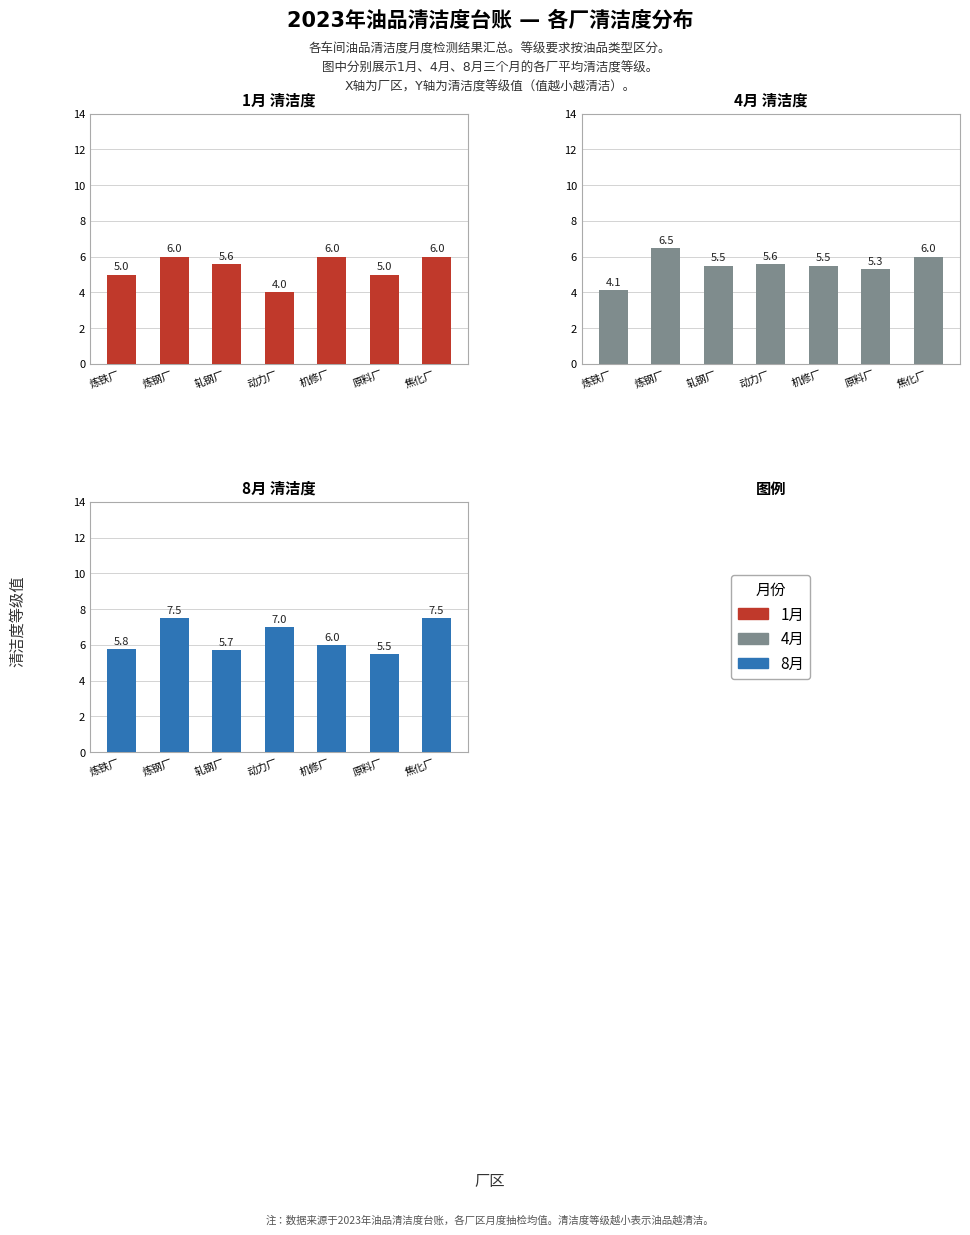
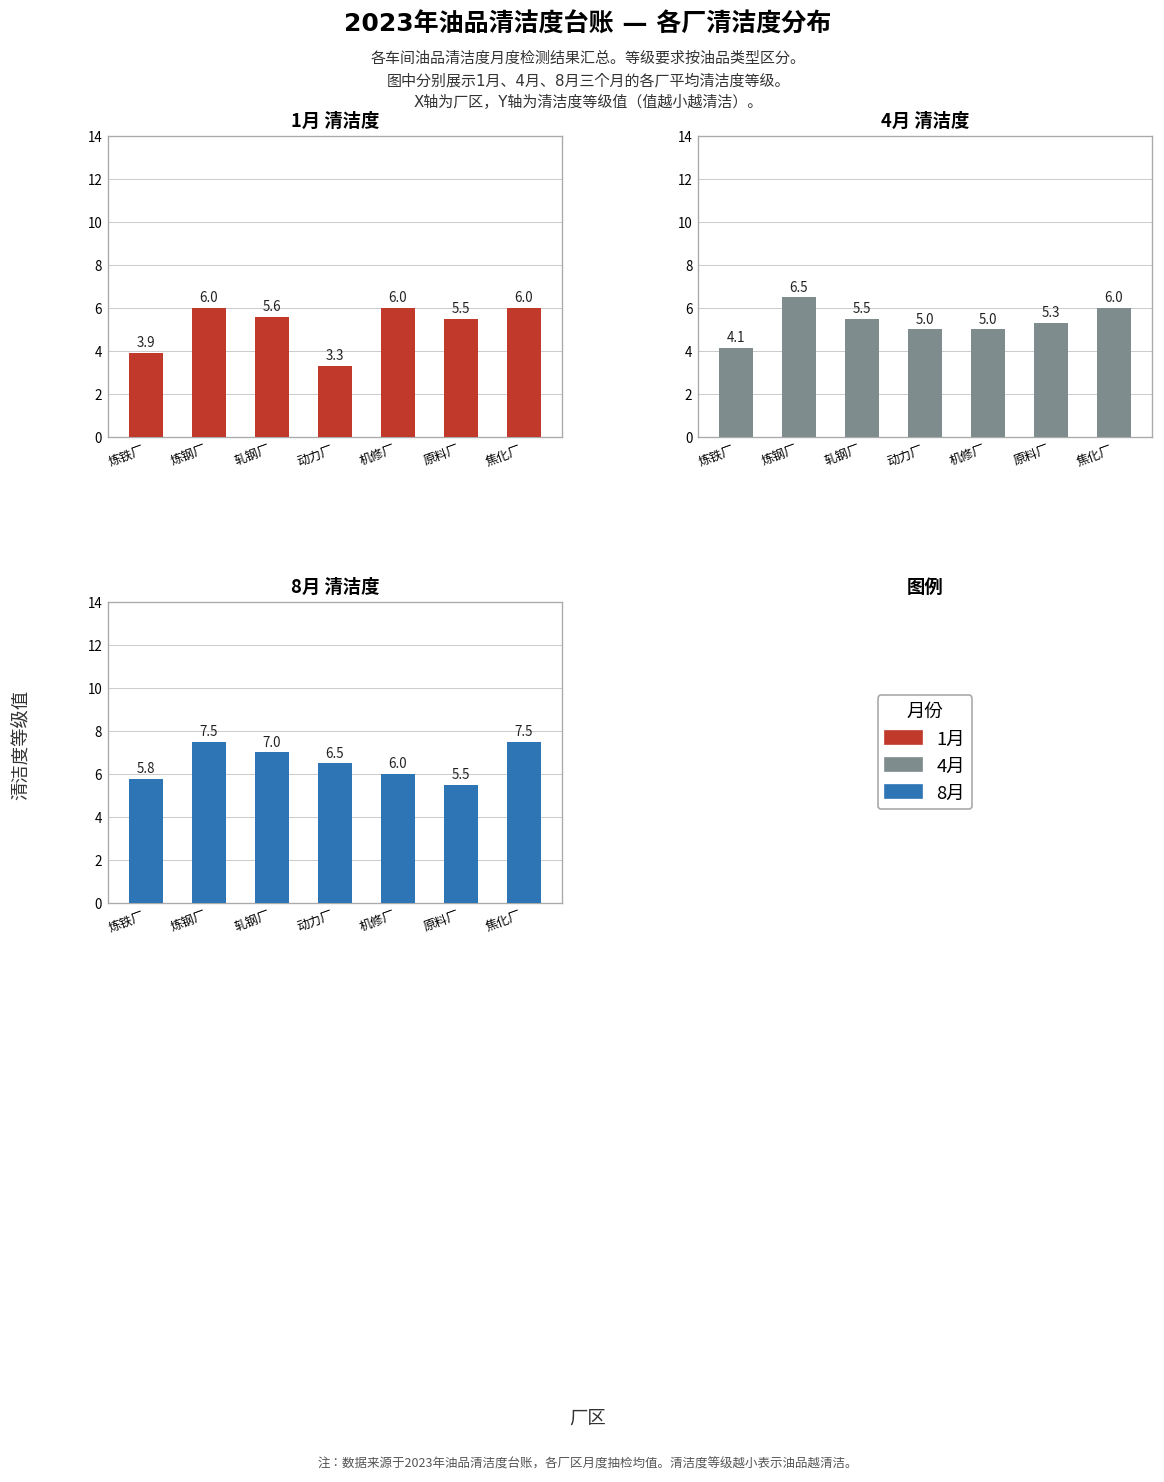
  {
    "1月 清洁度": {
-     "炼铁厂": 5.0,
+     "炼铁厂": 3.9,
      "炼钢厂": 6.0,
      "轧钢厂": 5.6,
-     "动力厂": 4.0,
+     "动力厂": 3.3,
      "机修厂": 6.0,
-     "原料厂": 5.0,
+     "原料厂": 5.5,
      "焦化厂": 6.0
    },
    "4月 清洁度": {
      "炼铁厂": 4.1,
      "炼钢厂": 6.5,
      "轧钢厂": 5.5,
-     "动力厂": 5.6,
-     "机修厂": 5.5,
+     "动力厂": 5.0,
+     "机修厂": 5.0,
      "原料厂": 5.3,
      "焦化厂": 6.0
    },
    "8月 清洁度": {
      "炼铁厂": 5.8,
      "炼钢厂": 7.5,
-     "轧钢厂": 5.7,
-     "动力厂": 7.0,
+     "轧钢厂": 7.0,
+     "动力厂": 6.5,
      "机修厂": 6.0,
      "原料厂": 5.5,
      "焦化厂": 7.5
    }
  }
